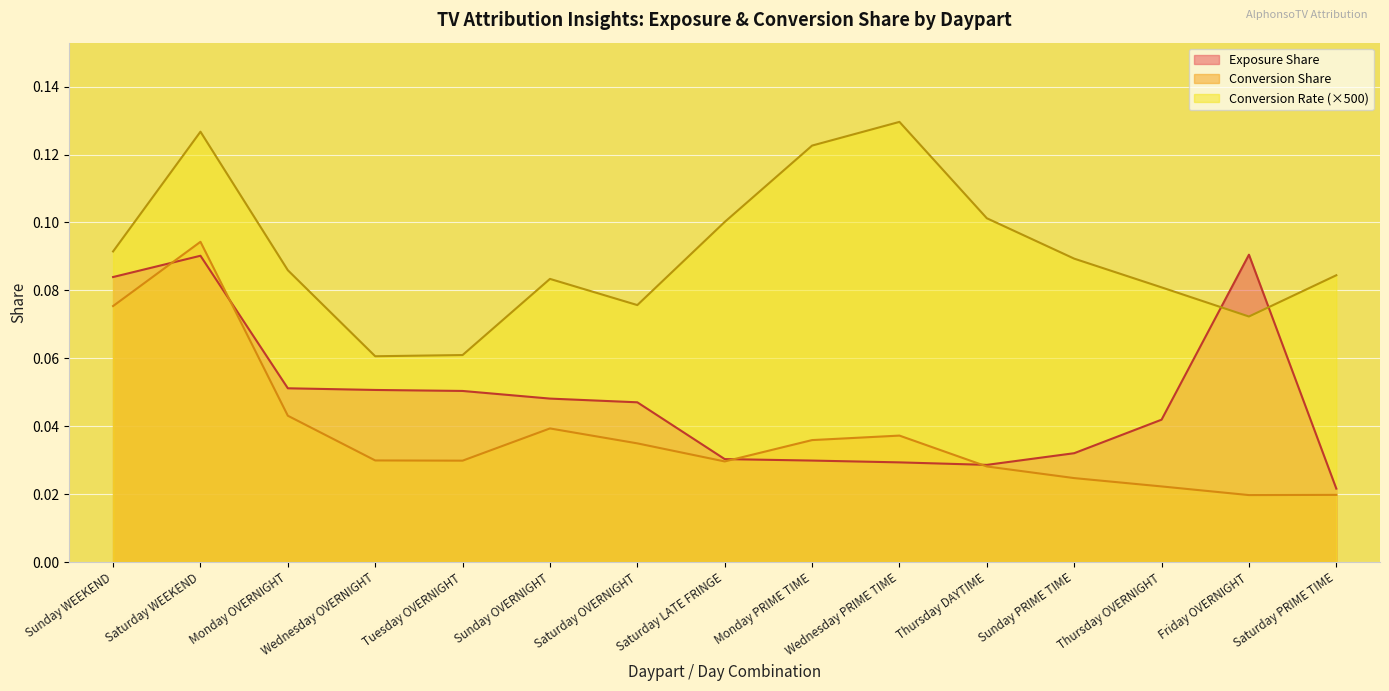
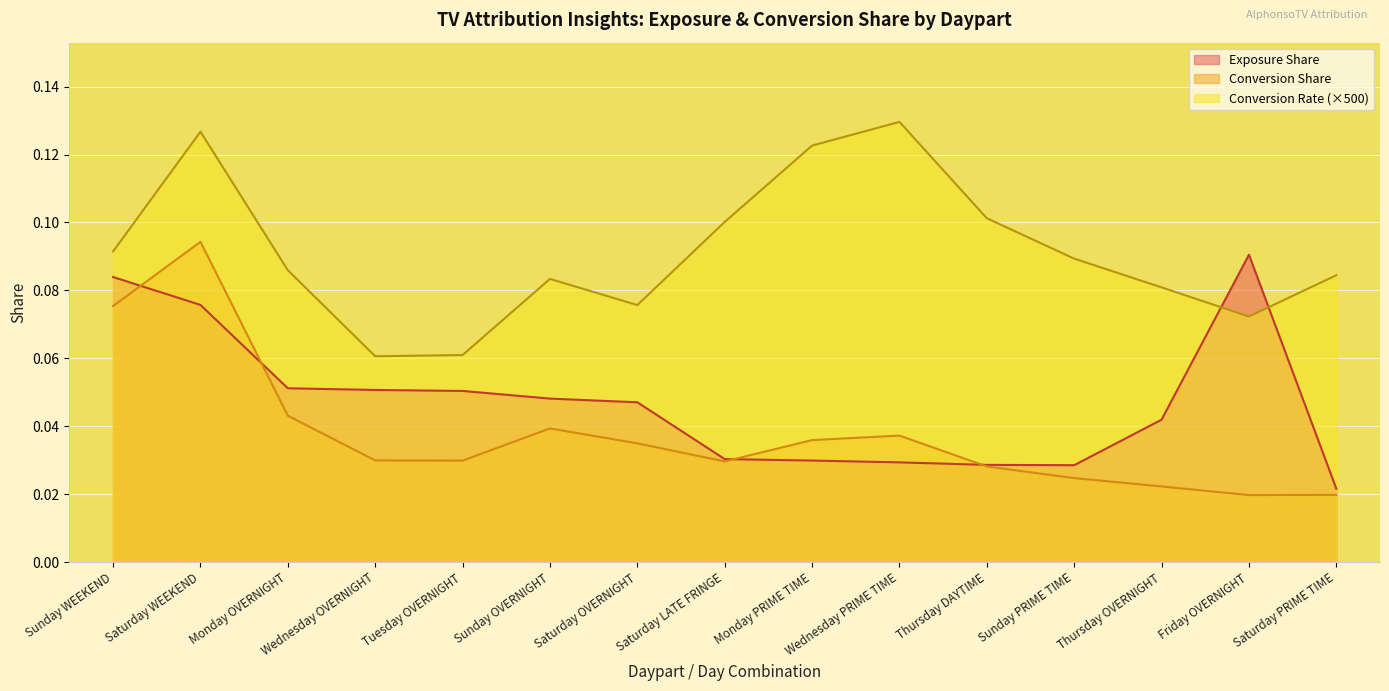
  {
    "Exposure Share": {
      "Sunday WEEKEND": 0.084,
-     "Saturday WEEKEND": 0.090,
+     "Saturday WEEKEND": 0.076,
      "Monday OVERNIGHT": 0.051,
      "Wednesday OVERNIGHT": 0.051,
      "Tuesday OVERNIGHT": 0.050,
      "Sunday OVERNIGHT": 0.048,
      "Saturday OVERNIGHT": 0.047,
      "Monday PRIME TIME": 0.030,
      "Wednesday PRIME TIME": 0.029,
-     "Sunday PRIME TIME": 0.032,
+     "Sunday PRIME TIME": 0.029,
      "Thursday OVERNIGHT": 0.042,
      "Friday OVERNIGHT": 0.091,
      "Saturday PRIME TIME": 0.022
    }
  }
